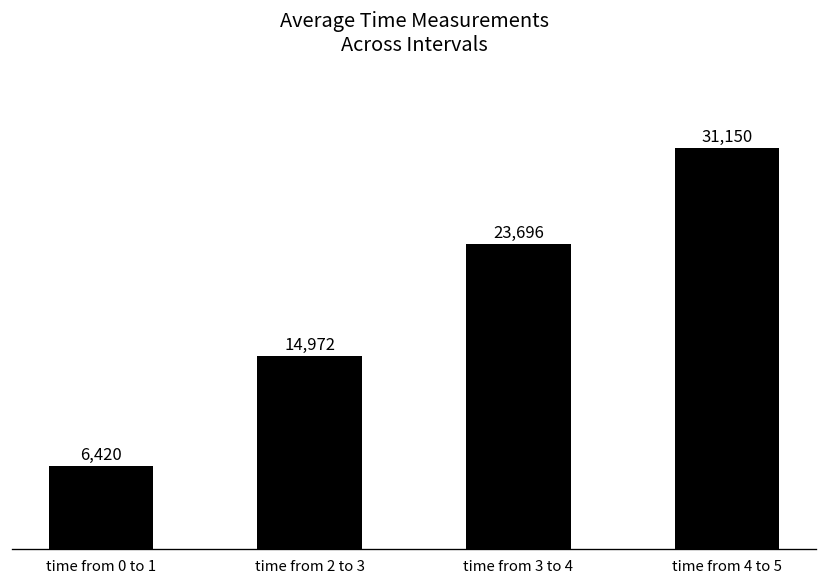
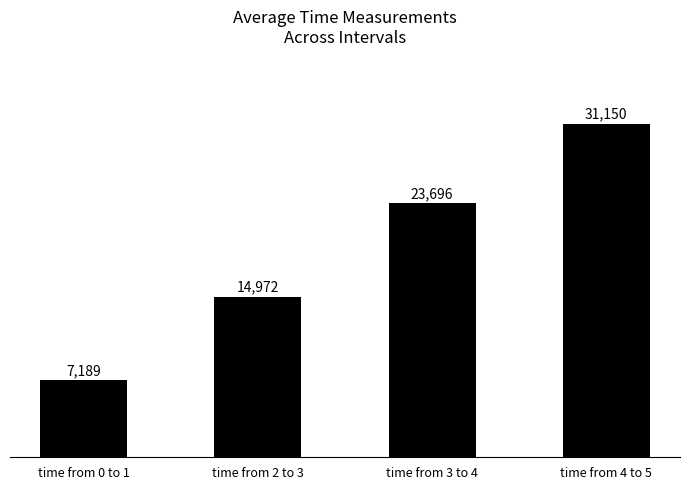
  {
-   "time from 0 to 1": "6,420",
+   "time from 0 to 1": "7,189",
    "time from 2 to 3": "14,972",
    "time from 3 to 4": "23,696",
    "time from 4 to 5": "31,150"
  }
